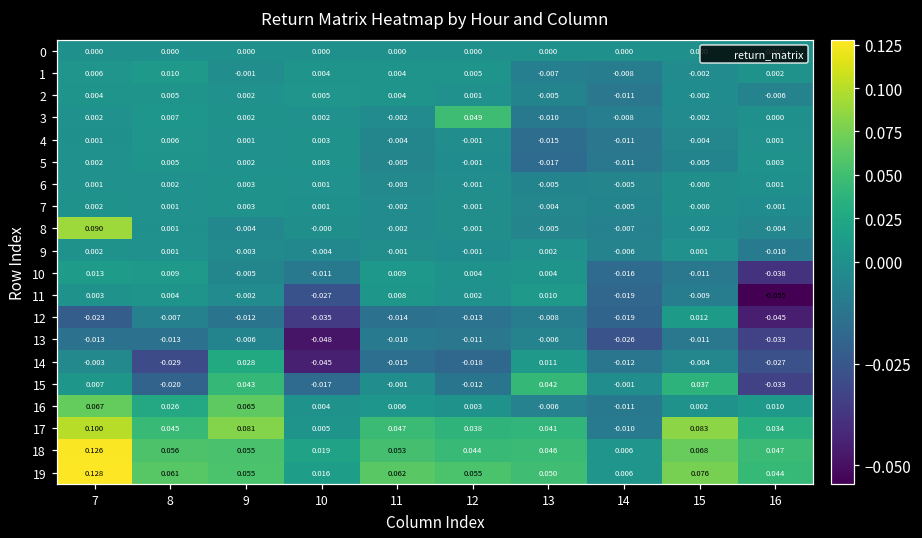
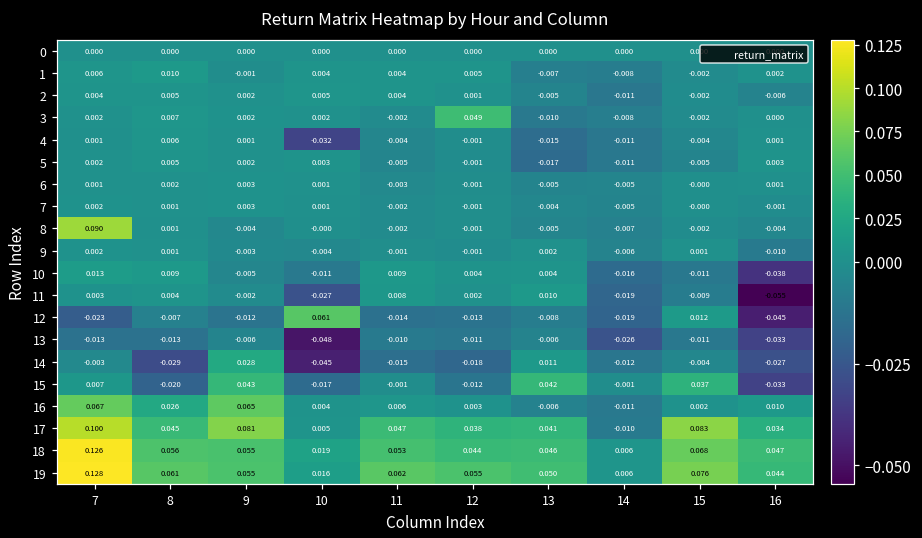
  {
    "0": {
      "7": 0.000,
      "8": 0.000,
      "9": 0.000,
      "10": 0.000,
      "11": 0.000,
      "12": 0.000,
      "13": 0.000,
      "14": 0.000
    },
    "1": {
      "7": 0.006,
      "8": 0.010,
      "9": -0.001,
      "10": 0.004,
      "11": 0.004,
      "12": 0.005,
      "13": -0.007,
      "14": -0.008,
      "15": -0.002,
      "16": 0.002
    },
    "2": {
      "7": 0.004,
      "8": 0.005,
      "9": 0.002,
      "10": 0.005,
      "11": 0.004,
      "12": 0.001,
      "13": -0.005,
      "14": -0.011,
      "15": -0.002,
      "16": -0.006
    },
    "3": {
      "7": 0.002,
      "8": 0.007,
      "9": 0.002,
      "10": 0.002,
      "11": -0.002,
      "12": 0.049,
      "13": -0.010,
      "14": -0.008,
      "15": -0.002,
      "16": 0.000
    },
    "4": {
      "7": 0.001,
      "8": 0.006,
      "9": 0.001,
-     "10": 0.003,
+     "10": -0.032,
      "11": -0.004,
      "12": -0.001,
      "13": -0.015,
      "14": -0.011,
      "15": -0.004,
      "16": 0.001
    },
    "5": {
      "7": 0.002,
      "8": 0.005,
      "9": 0.002,
      "10": 0.003,
      "11": -0.005,
      "12": -0.001,
      "13": -0.017,
      "14": -0.011,
      "15": -0.005,
      "16": 0.003
    },
    "6": {
      "7": 0.001,
      "8": 0.002,
      "9": 0.003,
      "10": 0.001,
      "11": -0.003,
      "12": -0.001,
      "13": -0.005,
      "14": -0.005,
      "15": -0.000,
      "16": 0.001
    },
    "7": {
      "7": 0.002,
      "8": 0.001,
      "9": 0.003,
      "10": 0.001,
      "11": -0.002,
      "12": -0.001,
      "13": -0.004,
      "14": -0.005,
      "15": -0.000,
      "16": -0.001
    },
    "8": {
      "7": 0.090,
      "8": 0.001,
      "9": -0.004,
      "10": -0.000,
      "11": -0.002,
      "12": -0.001,
      "13": -0.005,
      "14": -0.007,
      "15": -0.002,
      "16": -0.004
    },
    "9": {
      "7": 0.002,
      "8": 0.001,
      "9": -0.003,
      "10": -0.004,
      "11": -0.001,
      "12": -0.001,
      "13": 0.002,
      "14": -0.006,
      "15": 0.001,
      "16": -0.010
    },
    "10": {
      "7": 0.013,
      "8": 0.009,
      "9": -0.005,
      "10": -0.011,
      "11": 0.009,
      "12": 0.004,
      "13": 0.004,
      "14": -0.016,
      "15": -0.011,
      "16": -0.038
    },
    "11": {
      "7": 0.003,
      "8": 0.004,
      "9": -0.002,
      "10": -0.027,
      "11": 0.008,
      "12": 0.002,
      "13": 0.010,
      "14": -0.019,
      "15": -0.009,
      "16": -0.055
    },
    "12": {
      "7": -0.023,
      "8": -0.007,
      "9": -0.012,
-     "10": -0.035,
+     "10": 0.061,
      "11": -0.014,
      "12": -0.013,
      "13": -0.008,
      "14": -0.019,
      "15": 0.012,
      "16": -0.045
    },
    "13": {
      "7": -0.013,
      "8": -0.013,
      "9": -0.006,
      "10": -0.048,
      "11": -0.010,
      "12": -0.011,
      "13": -0.006,
      "14": -0.026,
      "15": -0.011,
      "16": -0.033
    },
    "14": {
      "7": -0.003,
      "8": -0.029,
      "9": 0.028,
      "10": -0.045,
      "11": -0.015,
      "12": -0.018,
      "13": 0.011,
      "14": -0.012,
      "15": -0.004,
      "16": -0.027
    },
    "15": {
      "7": 0.007,
      "8": -0.020,
      "9": 0.043,
      "10": -0.017,
      "11": -0.001,
      "12": -0.012,
      "13": 0.042,
      "14": -0.001,
      "15": 0.037,
      "16": -0.033
    },
    "16": {
      "7": 0.067,
      "8": 0.026,
      "9": 0.065,
      "10": 0.004,
      "11": 0.006,
      "12": 0.003,
      "13": -0.006,
      "14": -0.011,
      "15": 0.002,
      "16": 0.010
    },
    "17": {
      "7": 0.100,
      "8": 0.045,
      "9": 0.081,
      "10": 0.005,
      "11": 0.047,
      "12": 0.038,
      "13": 0.041,
      "14": -0.010,
      "15": 0.083,
      "16": 0.034
    },
    "18": {
      "7": 0.126,
      "8": 0.056,
      "9": 0.055,
      "10": 0.019,
      "11": 0.053,
      "12": 0.044,
      "13": 0.046,
      "14": 0.006,
      "15": 0.068,
      "16": 0.047
    },
    "19": {
      "7": 0.128,
      "8": 0.061,
      "9": 0.055,
      "10": 0.016,
      "11": 0.062,
      "12": 0.055,
      "13": 0.050,
      "14": 0.006,
      "15": 0.076,
      "16": 0.044
    }
  }
